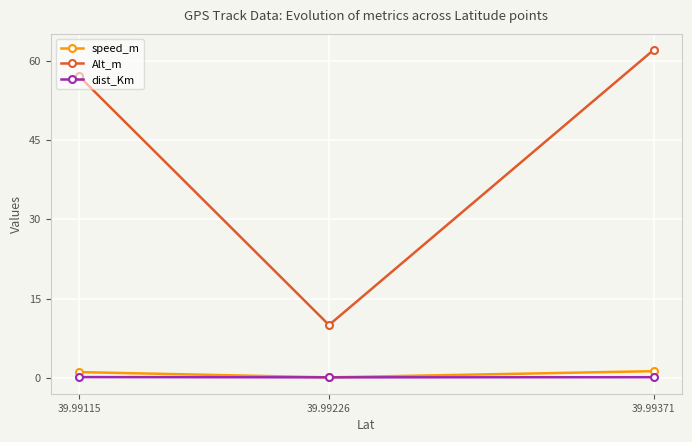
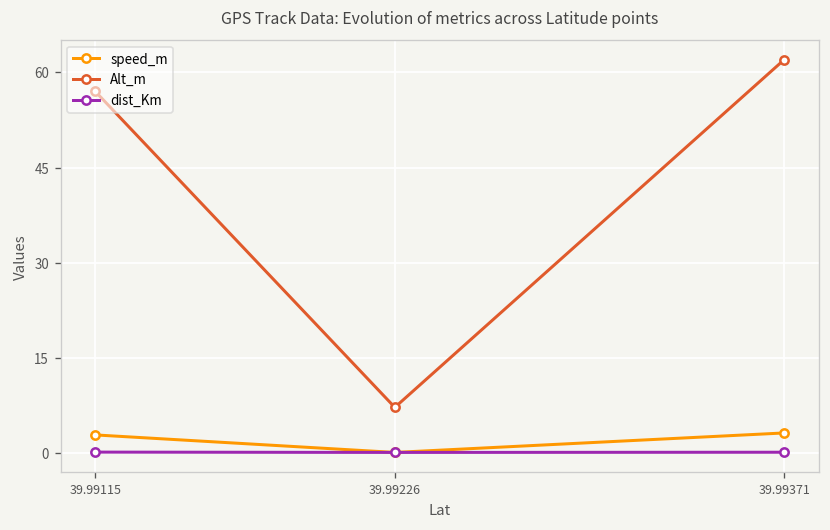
  {
    "speed_m": {
-     "39.99115": 1,
-     "39.99371": 1
+     "39.99115": 3,
+     "39.99371": 3
    },
    "Alt_m": {
-     "39.99226": 10,
+     "39.99226": 7,
      "39.99371": 62
    },
    "dist_Km": {
      "39.99115": 0,
      "39.99371": 0
    }
  }
